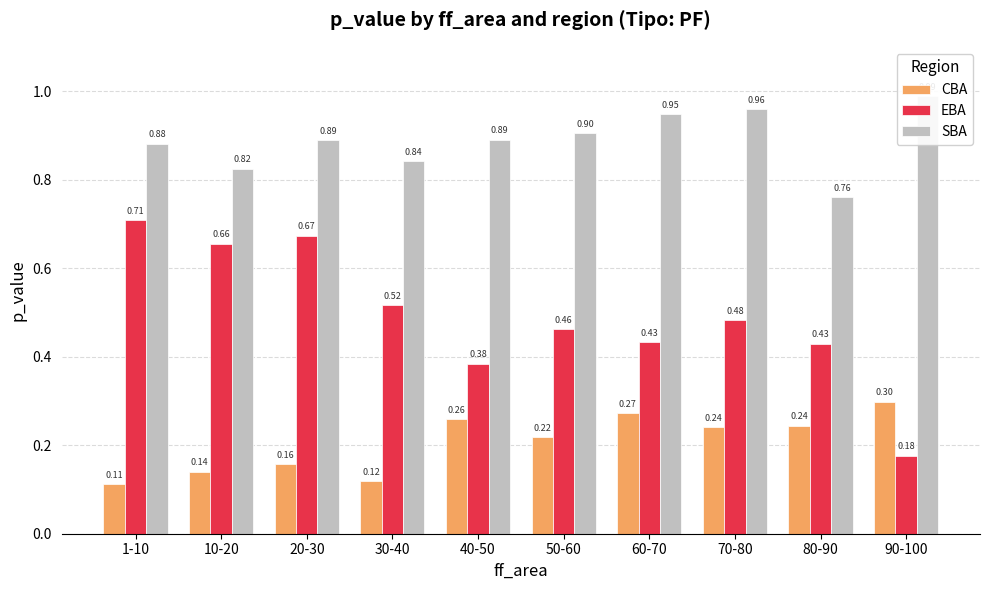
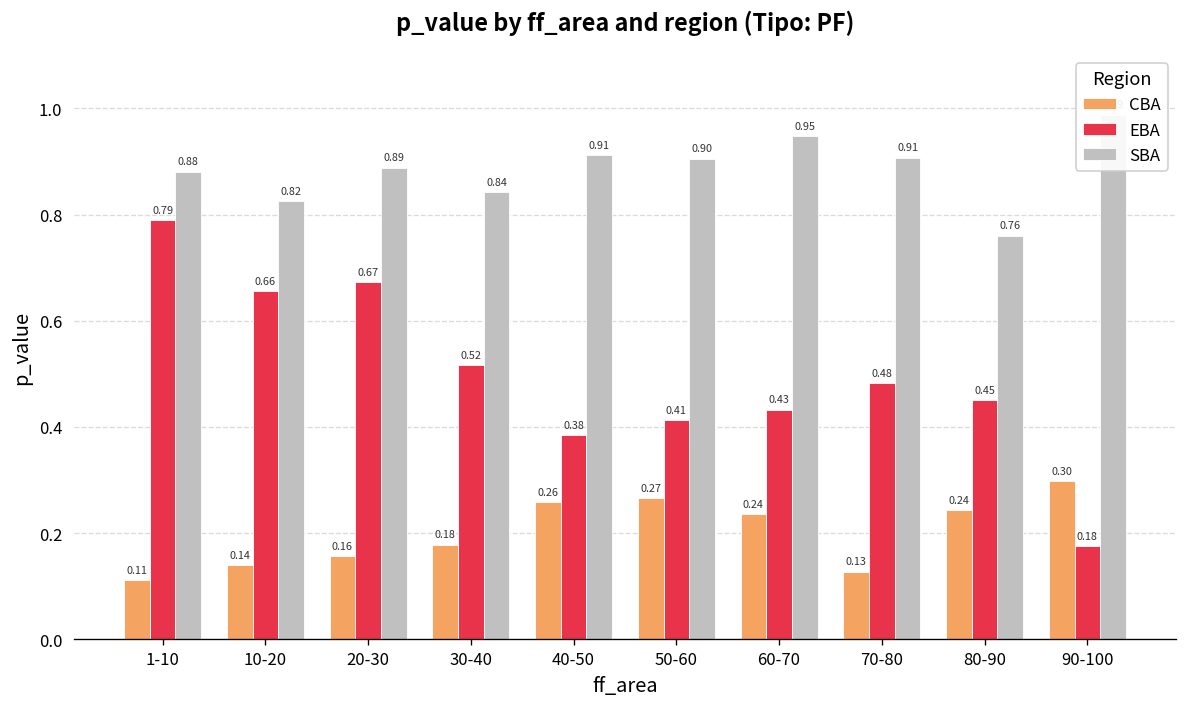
  {
    "CBA": {
      "1-10": 0.11,
      "10-20": 0.14,
      "20-30": 0.16,
-     "30-40": 0.12,
+     "30-40": 0.18,
      "40-50": 0.26,
-     "50-60": 0.22,
-     "60-70": 0.27,
-     "70-80": 0.24,
+     "50-60": 0.27,
+     "60-70": 0.24,
+     "70-80": 0.13,
      "80-90": 0.24,
      "90-100": 0.30
    },
    "EBA": {
-     "1-10": 0.71,
+     "1-10": 0.79,
      "10-20": 0.66,
      "20-30": 0.67,
      "30-40": 0.52,
      "40-50": 0.38,
-     "50-60": 0.46,
+     "50-60": 0.41,
      "60-70": 0.43,
      "70-80": 0.48,
-     "80-90": 0.43,
+     "80-90": 0.45,
      "90-100": 0.18
    },
    "SBA": {
      "1-10": 0.88,
      "10-20": 0.82,
      "20-30": 0.89,
      "30-40": 0.84,
-     "40-50": 0.89,
+     "40-50": 0.91,
      "50-60": 0.90,
      "60-70": 0.95,
-     "70-80": 0.96,
+     "70-80": 0.91,
      "80-90": 0.76
    }
  }
